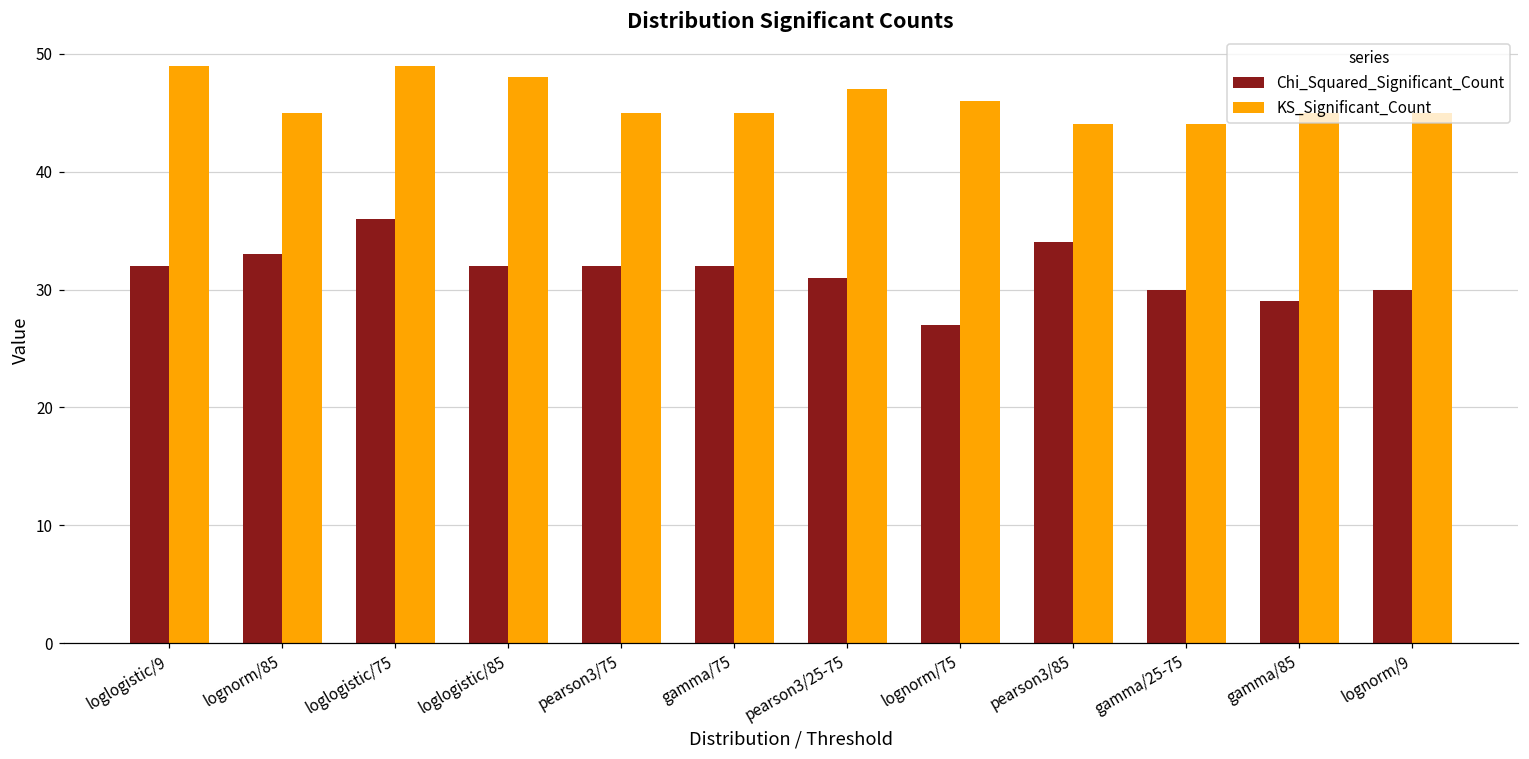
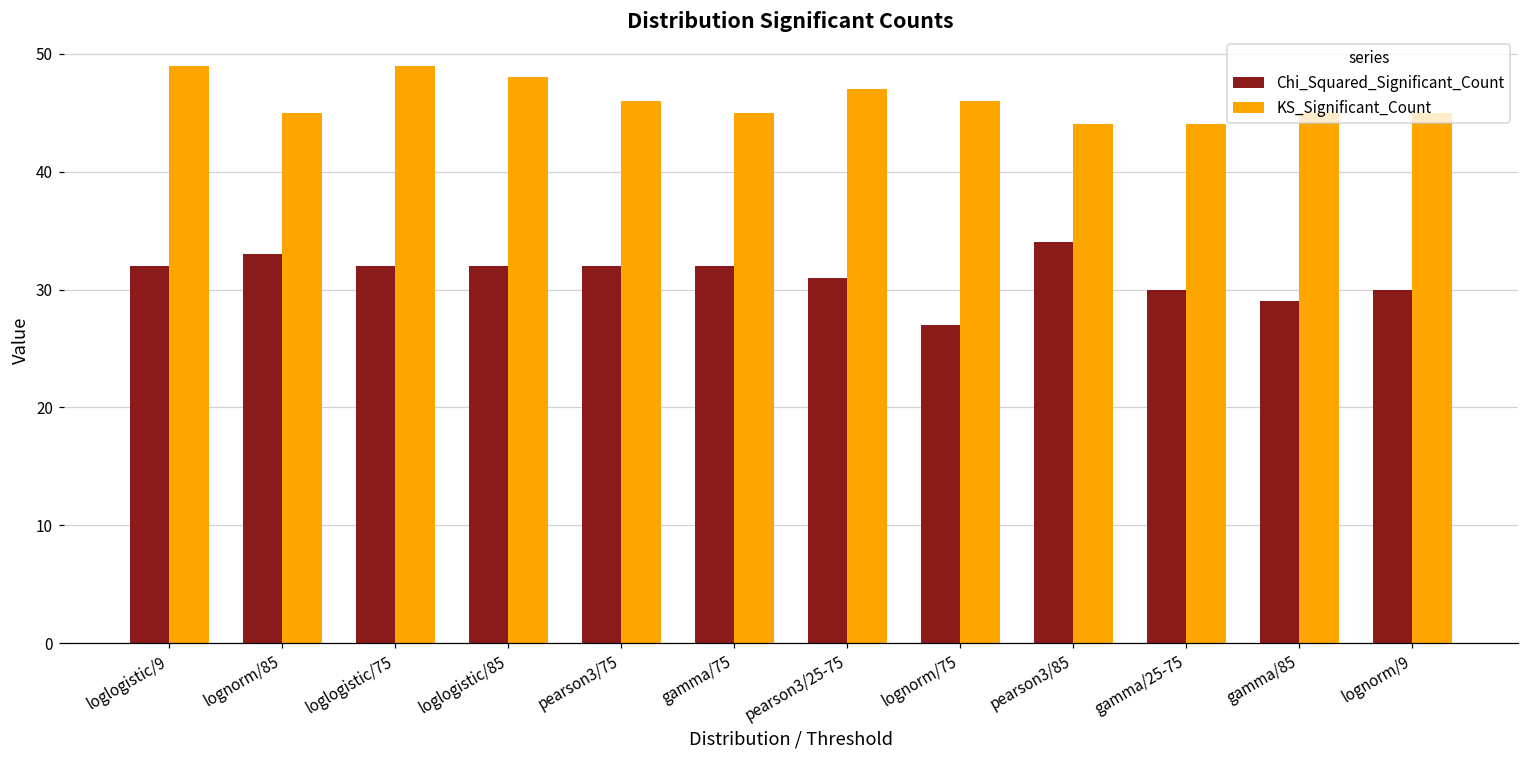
  {
    "Chi_Squared_Significant_Count": {
      "loglogistic/9": 32,
      "lognorm/85": 33,
-     "loglogistic/75": 36,
+     "loglogistic/75": 32,
      "loglogistic/85": 32,
      "pearson3/75": 32,
      "gamma/75": 32,
      "pearson3/25-75": 31,
      "lognorm/75": 27,
      "pearson3/85": 34,
      "gamma/25-75": 30,
      "gamma/85": 29,
      "lognorm/9": 30
    },
    "KS_Significant_Count": {
      "loglogistic/9": 49,
      "lognorm/85": 45,
      "loglogistic/75": 49,
      "loglogistic/85": 48,
-     "pearson3/75": 45,
+     "pearson3/75": 46,
      "gamma/75": 45,
      "pearson3/25-75": 47,
      "lognorm/75": 46,
      "pearson3/85": 44,
      "gamma/25-75": 44
    }
  }
